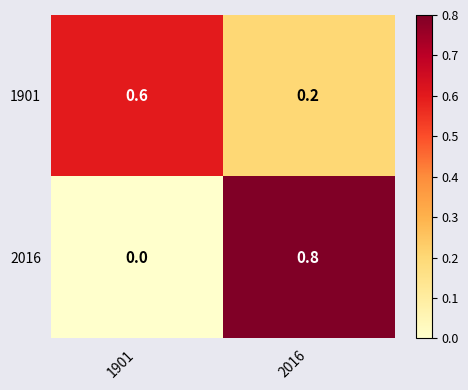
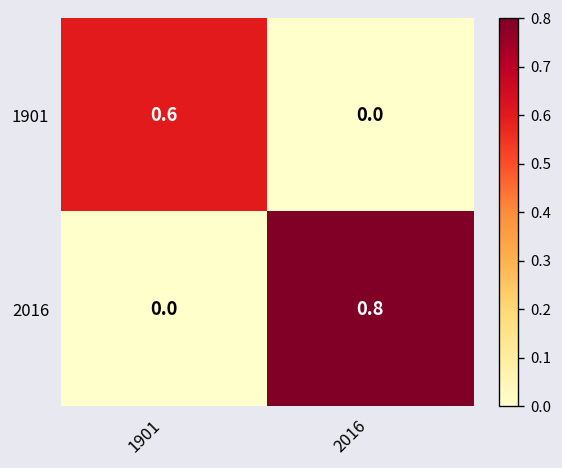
  {
    "1901": {
      "1901": 0.6,
-     "2016": 0.2
+     "2016": 0.0
    },
    "2016": {
      "1901": 0.0,
      "2016": 0.8
    }
  }
